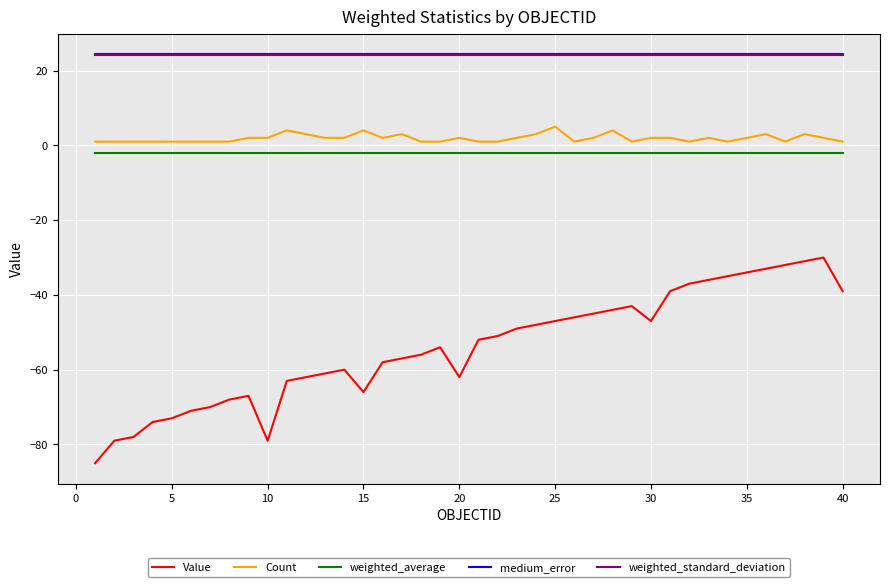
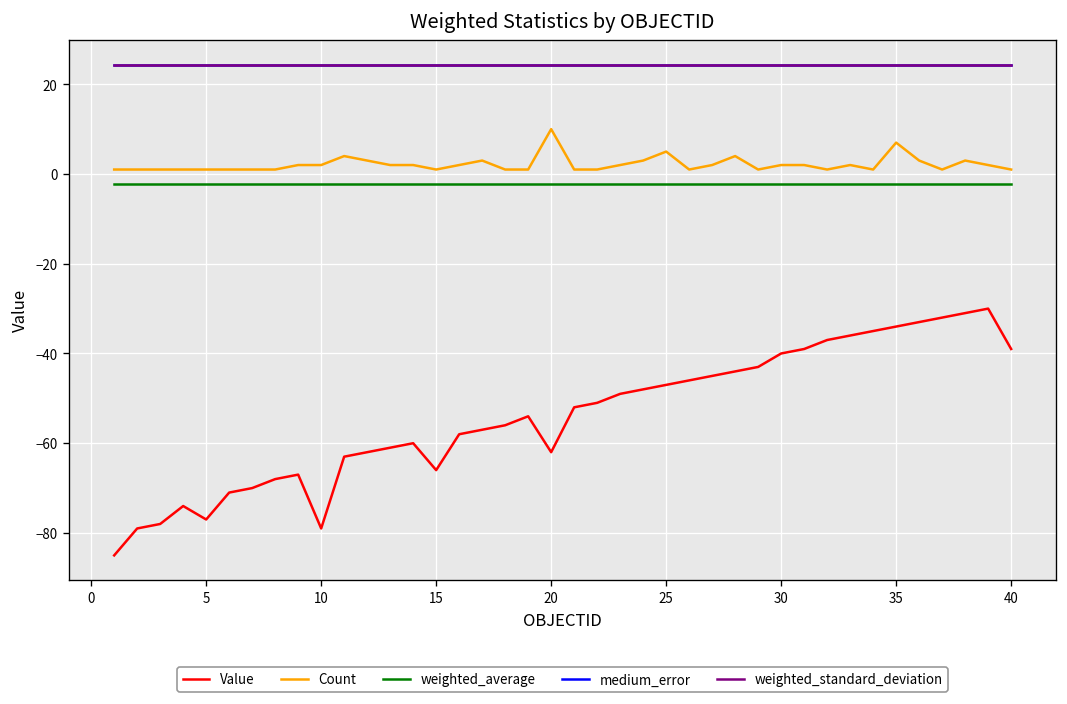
  {
    "Value": {
-     "5": -73,
+     "5": -77,
      "10": -79,
      "15": -66,
      "20": -62,
      "25": -47,
-     "30": -47,
+     "30": -40,
      "35": -34,
      "40": -39
    },
    "Count": {
      "5": 1,
      "10": 2,
-     "15": 4,
-     "20": 2,
+     "15": 1,
+     "20": 10,
      "25": 5,
      "30": 2,
-     "35": 2,
+     "35": 7,
      "40": 1
    },
    "weighted_average": {
      "5": -2,
      "10": -2,
      "15": -2,
      "20": -2,
      "25": -2,
      "30": -2,
      "35": -2,
      "40": -2
    },
    "weighted_standard_deviation": {
      "5": 24,
      "10": 24,
      "15": 24,
      "20": 24,
      "25": 24,
      "30": 24,
      "35": 24,
      "40": 24
    }
  }
